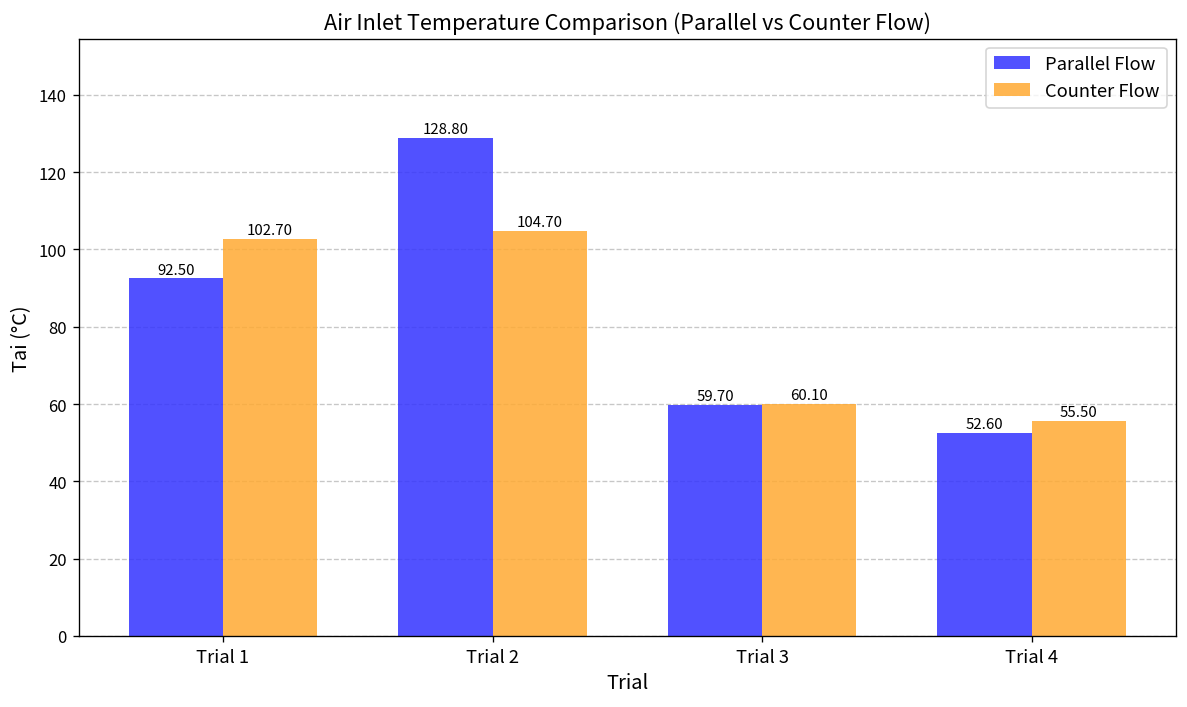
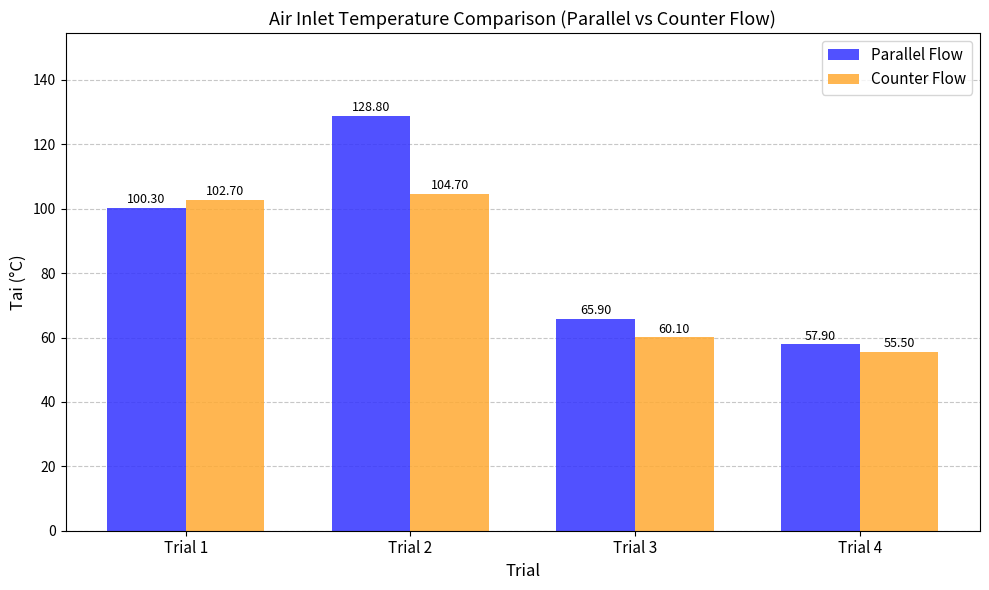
  {
    "Parallel Flow": {
-     "Trial 1": 92.50,
+     "Trial 1": 100.30,
      "Trial 2": 128.80,
-     "Trial 3": 59.70,
-     "Trial 4": 52.60
+     "Trial 3": 65.90,
+     "Trial 4": 57.90
    },
    "Counter Flow": {
      "Trial 1": 102.70,
      "Trial 2": 104.70,
      "Trial 3": 60.10,
      "Trial 4": 55.50
    }
  }
